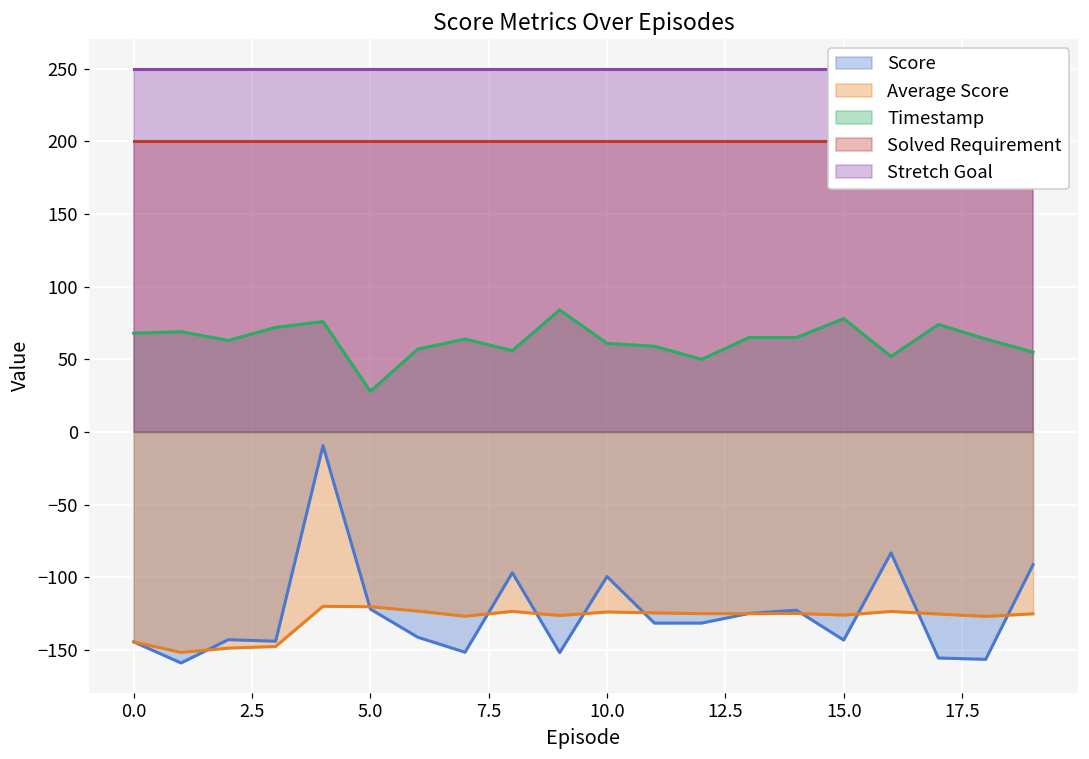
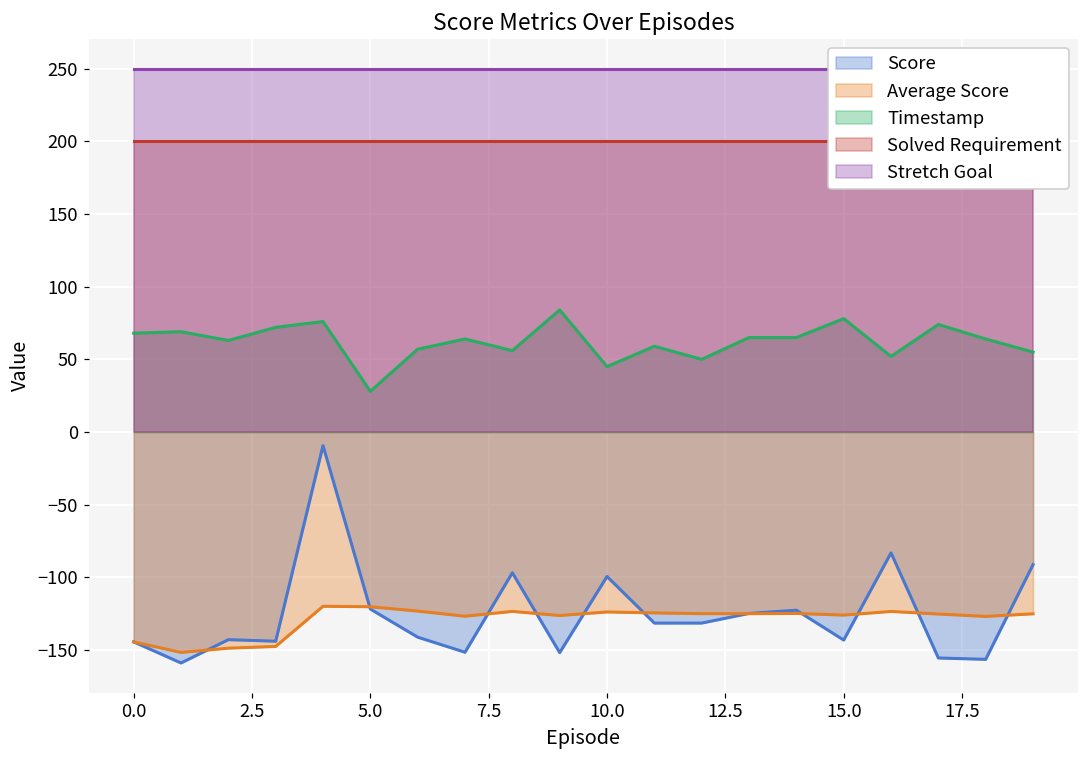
  {
    "Timestamp": {
      "0.0": 68,
      "5.0": 28,
-     "10.0": 61,
+     "10.0": 45,
      "15.0": 78
    },
    "Stretch Goal": {
      "0.0": 250,
      "5.0": 250,
      "10.0": 250
    }
  }
